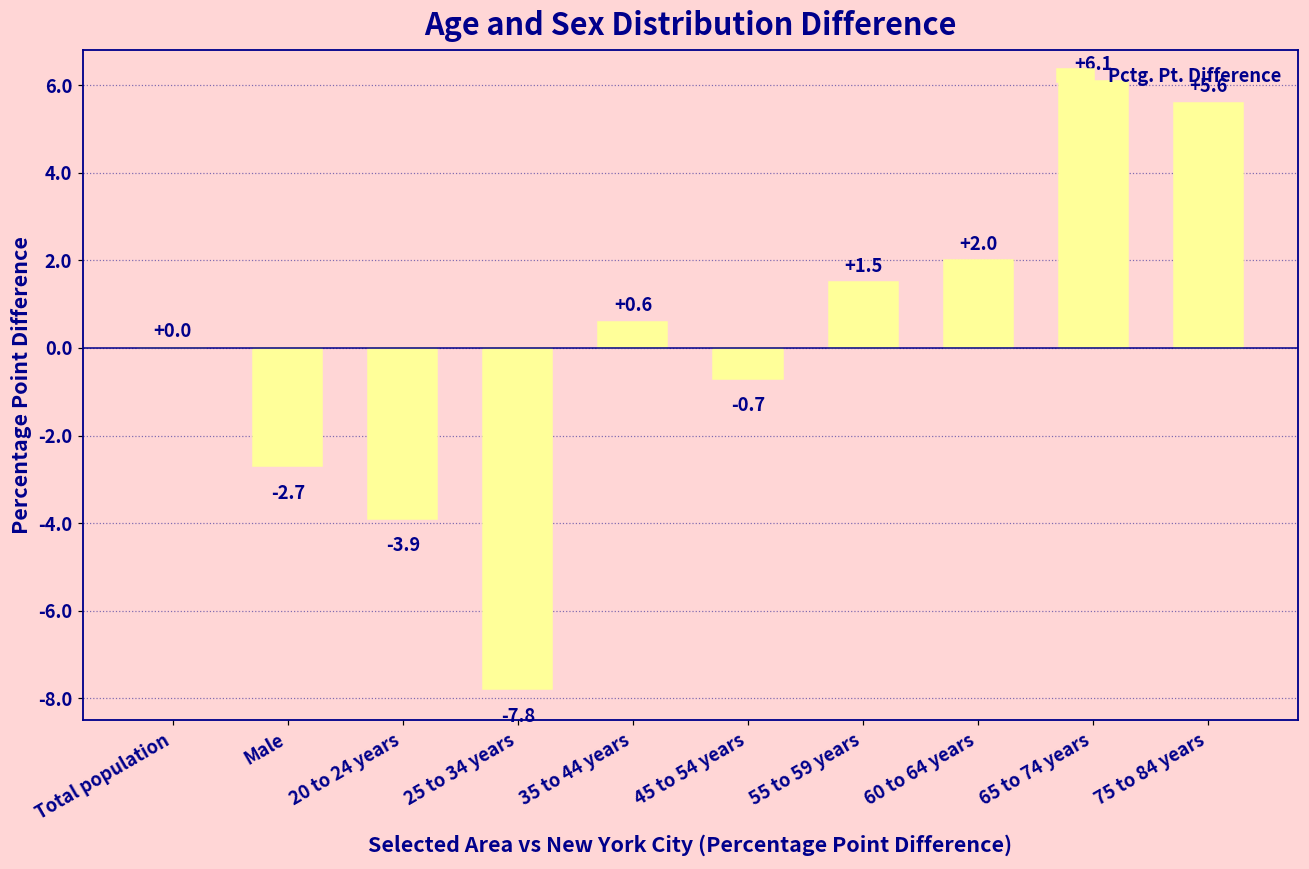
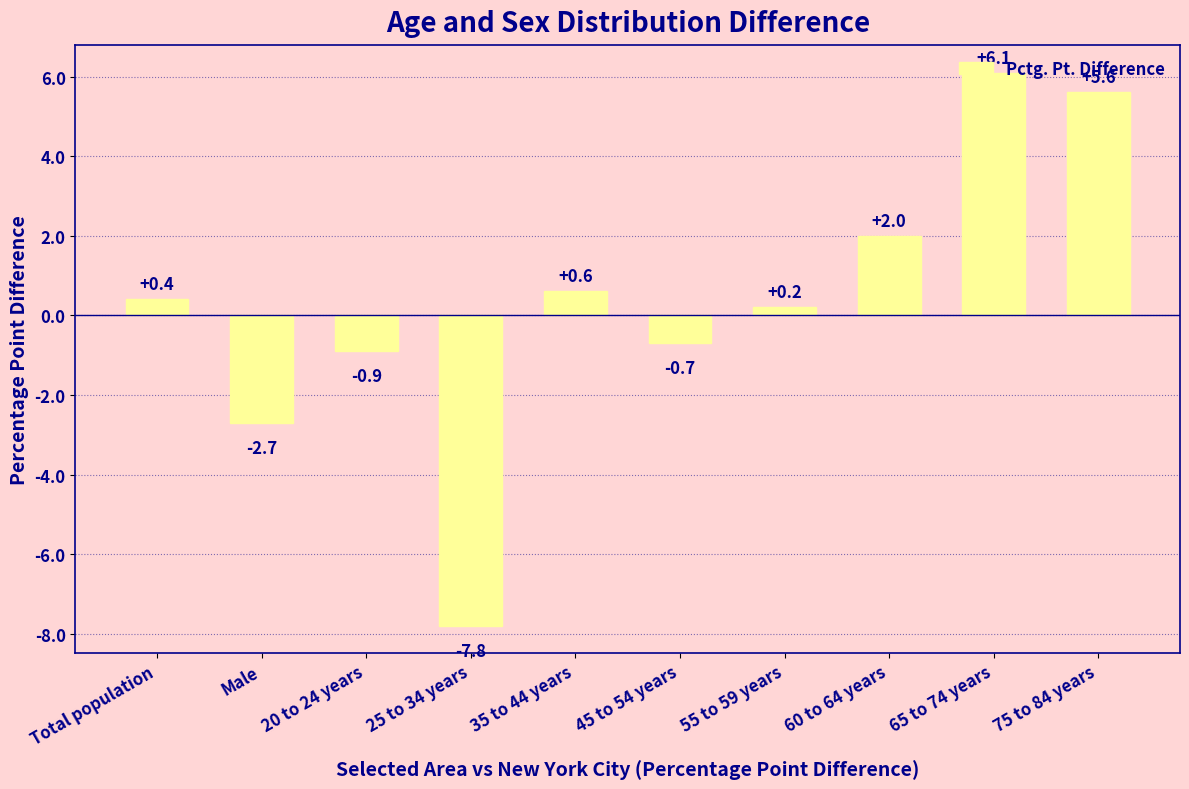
  {
-   "Total population": "+0.0",
+   "Total population": "+0.4",
    "Male": "-2.7",
-   "20 to 24 years": "-3.9",
+   "20 to 24 years": "-0.9",
    "25 to 34 years": "-7.8",
    "35 to 44 years": "+0.6",
    "45 to 54 years": "-0.7",
-   "55 to 59 years": "+1.5",
+   "55 to 59 years": "+0.2",
    "60 to 64 years": "+2.0",
    "65 to 74 years": "+6.1",
    "75 to 84 years": "+5.6"
  }
